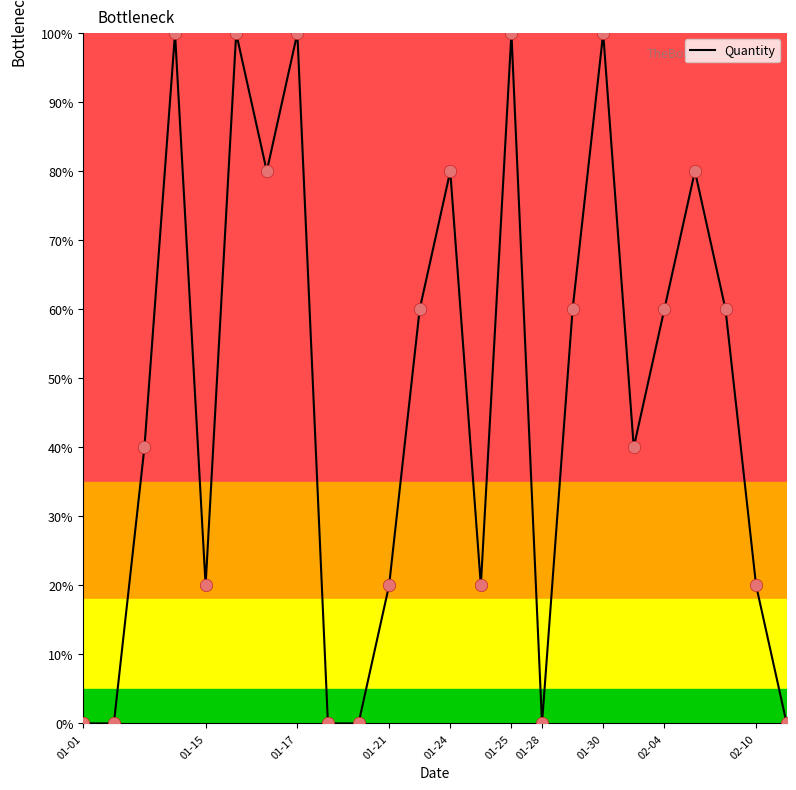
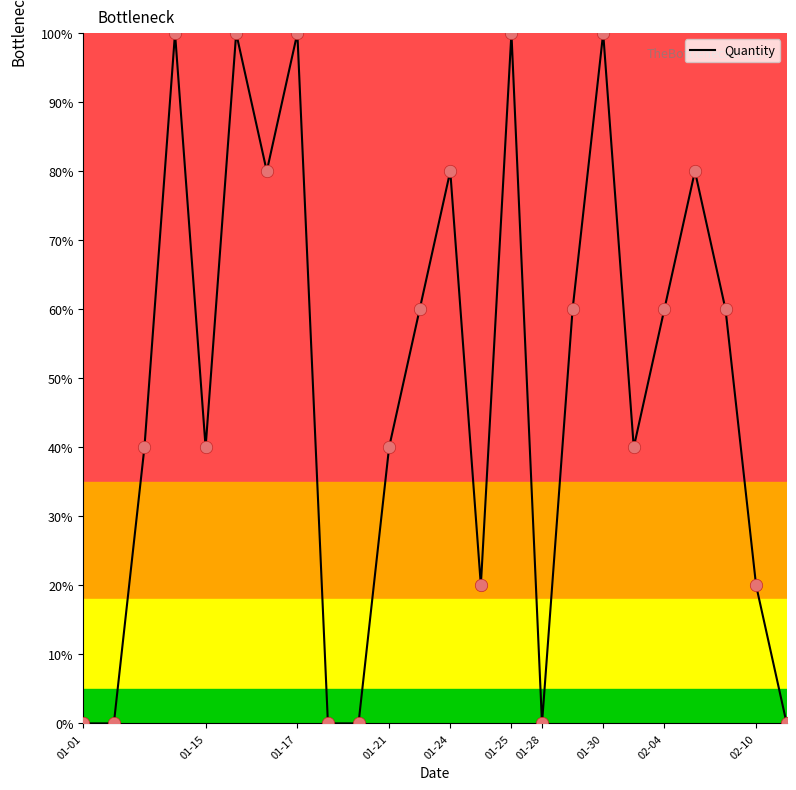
  {
    "01-01": "0%",
-   "01-15": "20%",
+   "01-15": "40%",
    "01-17": "100%",
-   "01-21": "20%",
+   "01-21": "40%",
    "01-24": "80%",
    "01-25": "100%",
    "01-28": "0%",
    "01-30": "100%",
    "02-04": "60%",
    "02-10": "20%"
  }
